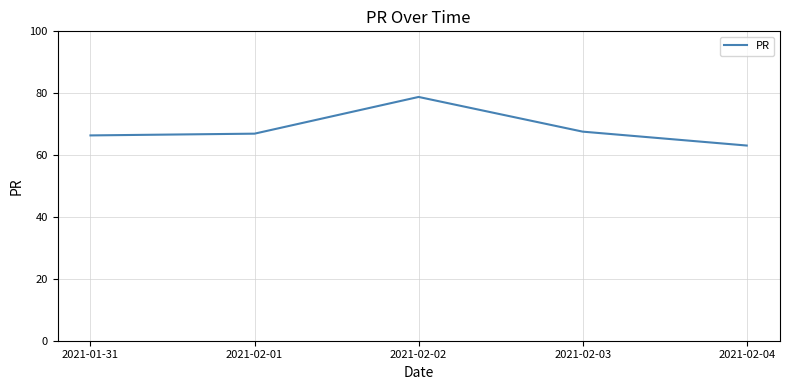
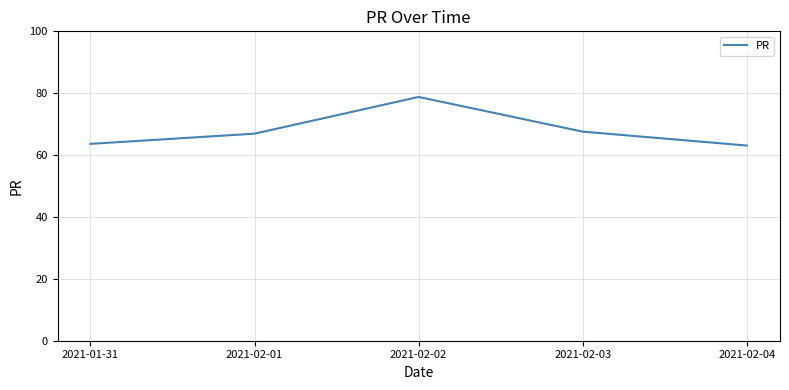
  {
-   "2021-01-31": 66,
+   "2021-01-31": 64,
    "2021-02-01": 67,
    "2021-02-02": 79,
    "2021-02-03": 68,
    "2021-02-04": 63
  }
